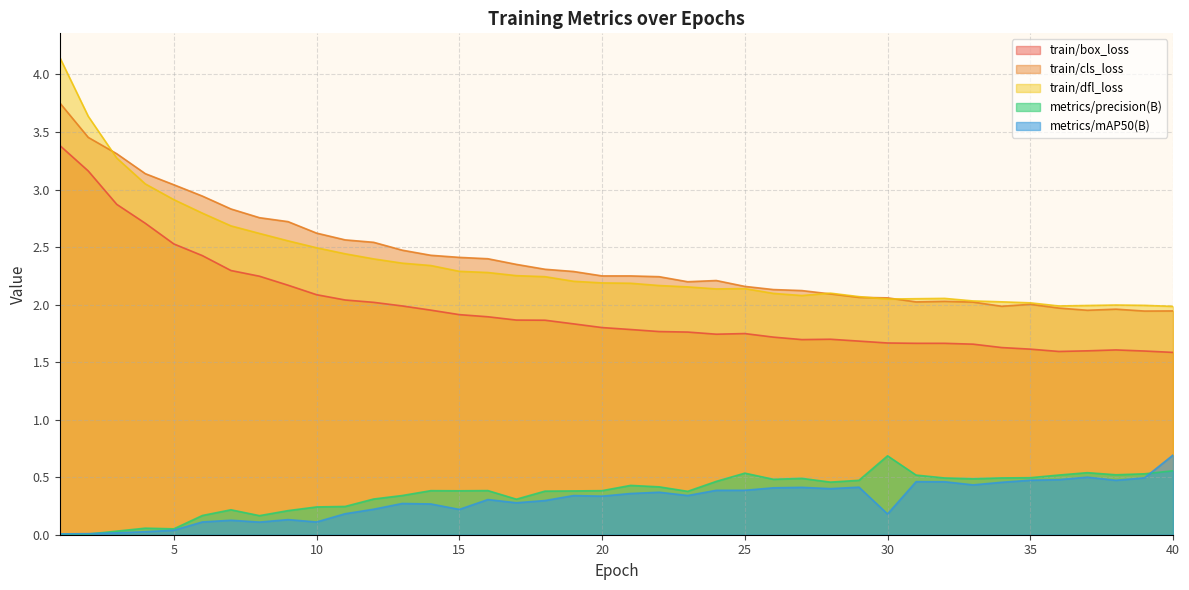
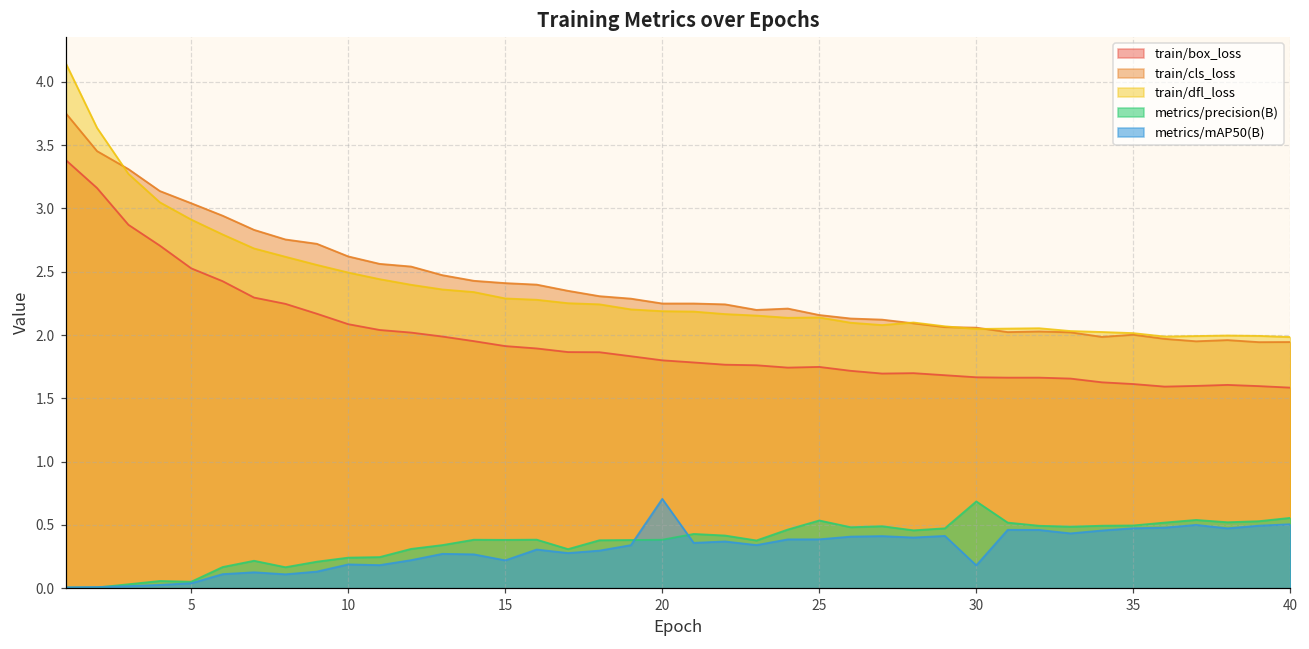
  {
    "metrics/precision(B)": {
      "10": 0.24,
      "15": 0.38,
      "20": 0.38,
      "25": 0.54,
      "30": 0.69,
      "40": 0.56
    },
    "metrics/mAP50(B)": {
-     "10": 0.11,
+     "10": 0.19,
      "15": 0.22,
-     "20": 0.34,
+     "20": 0.71,
      "25": 0.39,
      "30": 0.18,
-     "40": 0.69
+     "40": 0.51
    }
  }
